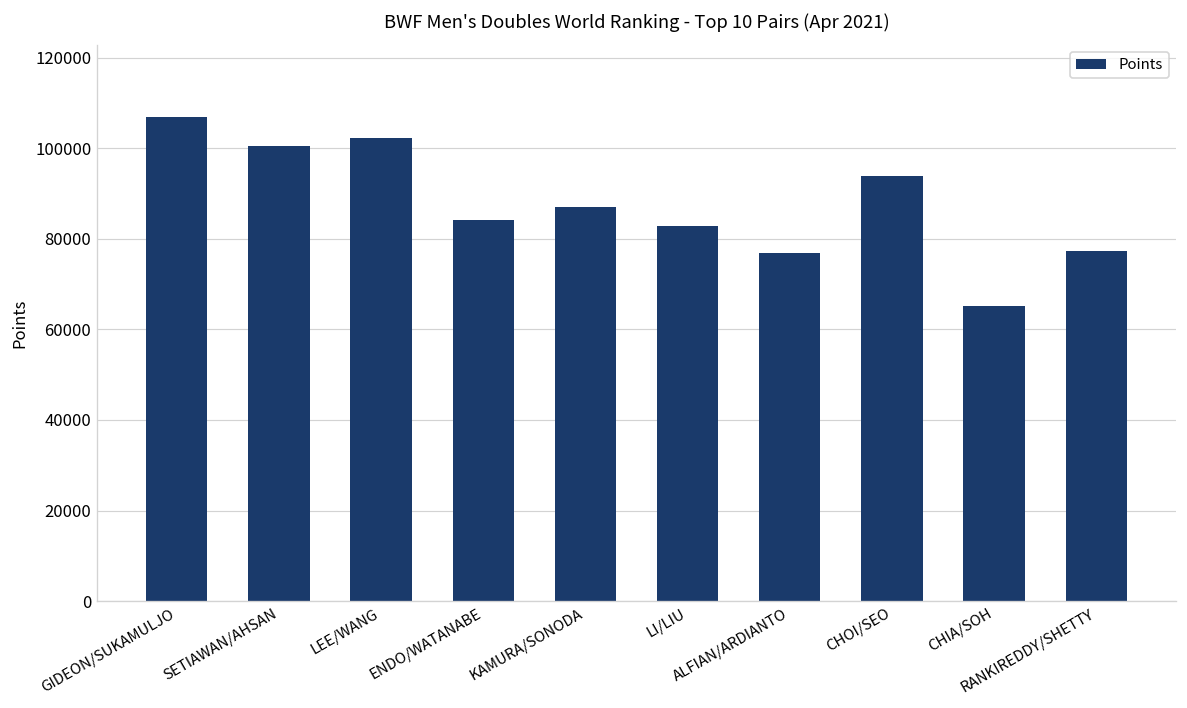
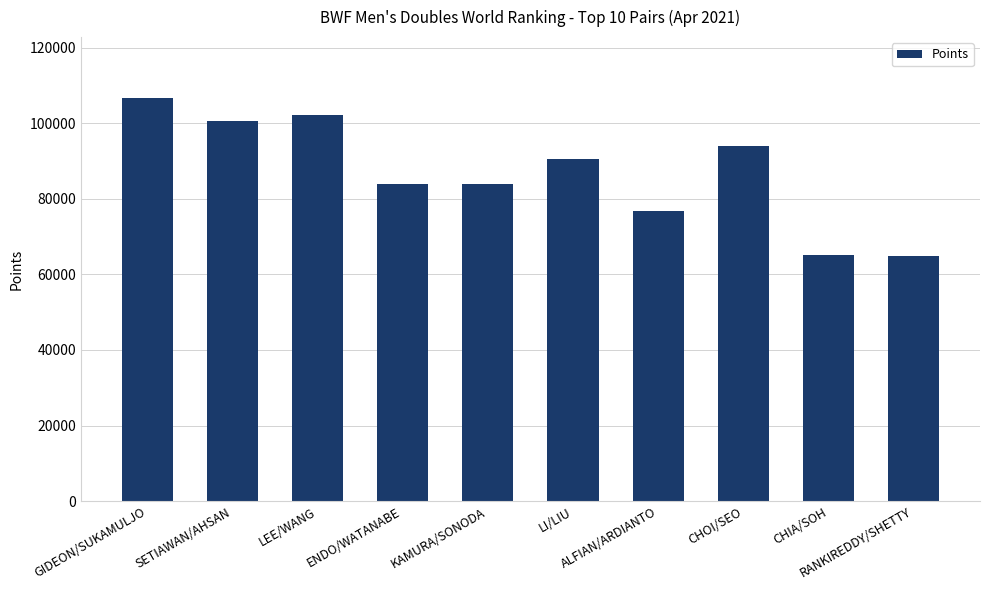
  {
    "GIDEON/SUKAMULJO": 107000,
    "SETIAWAN/AHSAN": 101000,
    "LEE/WANG": 102000,
    "ENDO/WATANABE": 84000,
-   "KAMURA/SONODA": 87000,
-   "LI/LIU": 83000,
+   "KAMURA/SONODA": 84000,
+   "LI/LIU": 91000,
    "ALFIAN/ARDIANTO": 77000,
    "CHOI/SEO": 94000,
    "CHIA/SOH": 65000,
-   "RANKIREDDY/SHETTY": 77000
+   "RANKIREDDY/SHETTY": 65000
  }
